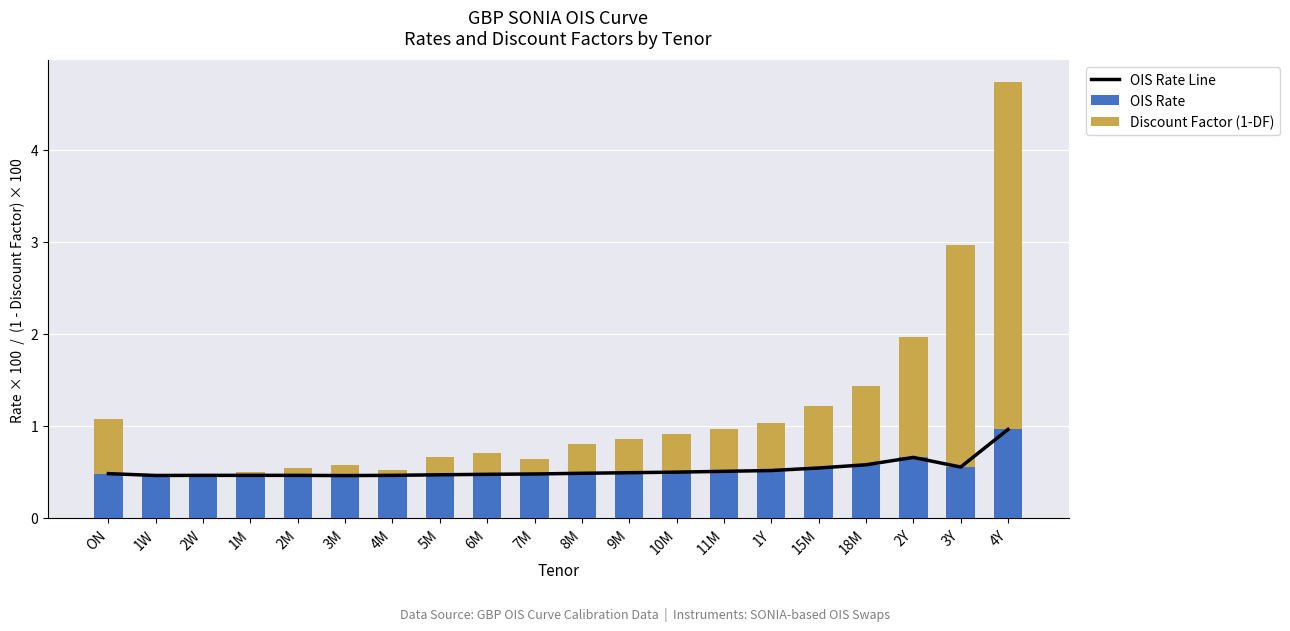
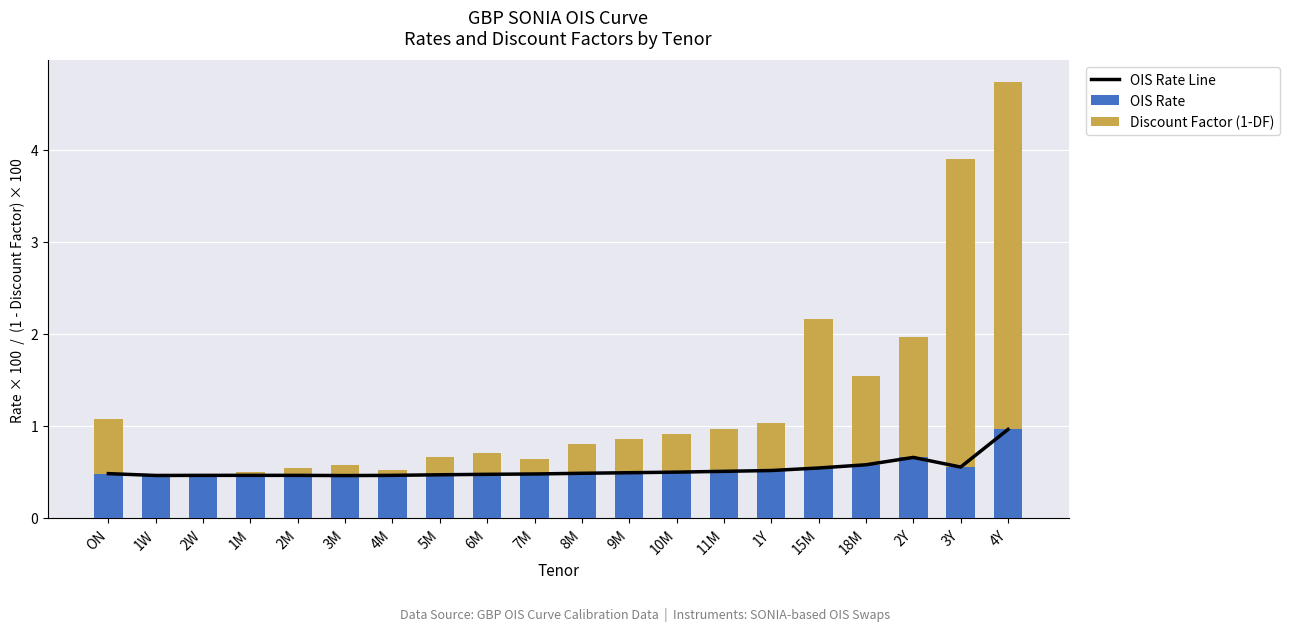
  {
    "OIS Rate": {
      "ON": 0.5,
      "1W": 0.5,
      "2W": 0.5,
      "1M": 0.5,
      "2M": 0.5,
      "3M": 0.5,
      "4M": 0.5,
      "5M": 0.5,
      "6M": 0.5,
      "7M": 0.5,
      "8M": 0.5,
      "9M": 0.5,
      "10M": 0.5,
      "11M": 0.5,
      "1Y": 0.5,
      "15M": 0.5,
      "18M": 0.6,
      "2Y": 0.7,
      "3Y": 0.6,
      "4Y": 1.0
    },
    "Discount Factor (1-DF)": {
      "ON": 0.6,
      "1M": 0.0,
      "2M": 0.1,
      "3M": 0.1,
      "4M": 0.1,
      "5M": 0.2,
      "6M": 0.2,
      "7M": 0.2,
      "8M": 0.3,
      "9M": 0.4,
      "10M": 0.4,
      "11M": 0.5,
      "1Y": 0.5,
-     "15M": 0.7,
-     "18M": 0.9,
+     "15M": 1.6,
+     "18M": 1.0,
      "2Y": 1.3,
-     "3Y": 2.4,
+     "3Y": 3.3,
      "4Y": 3.8
    }
  }
